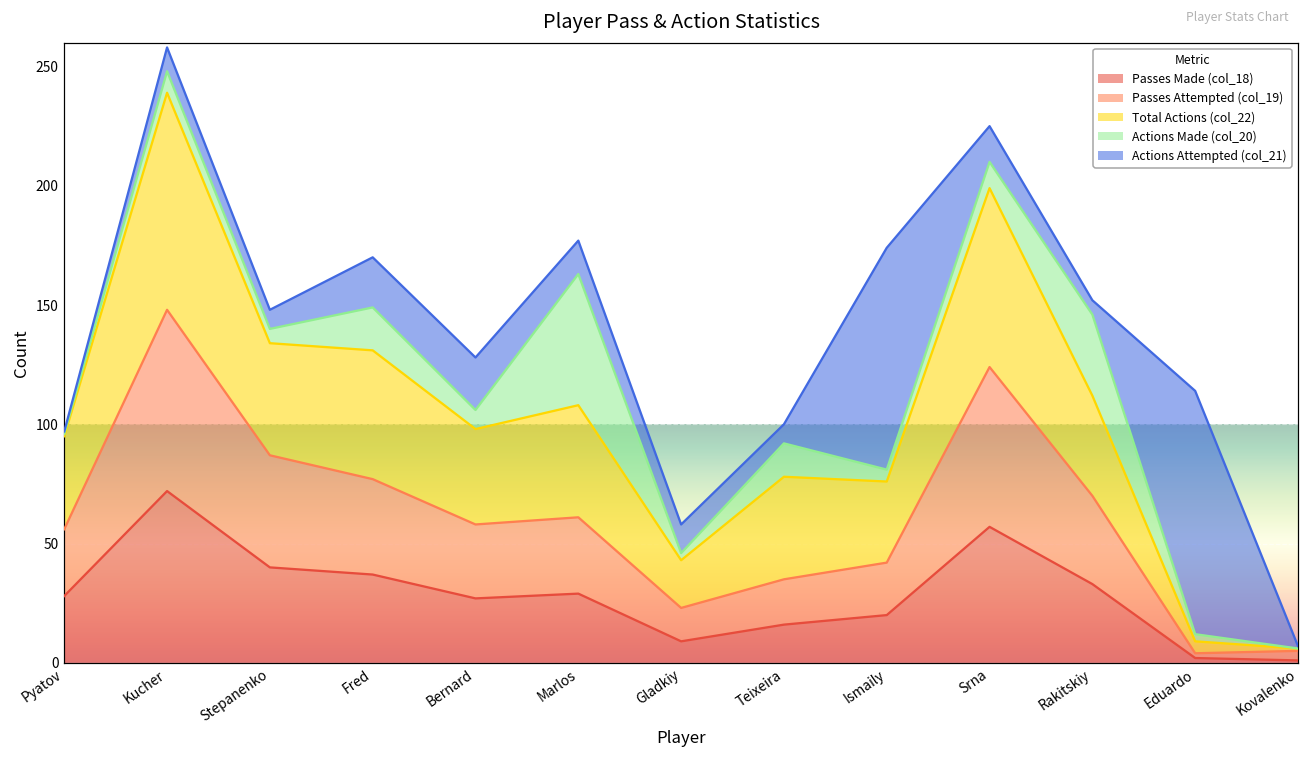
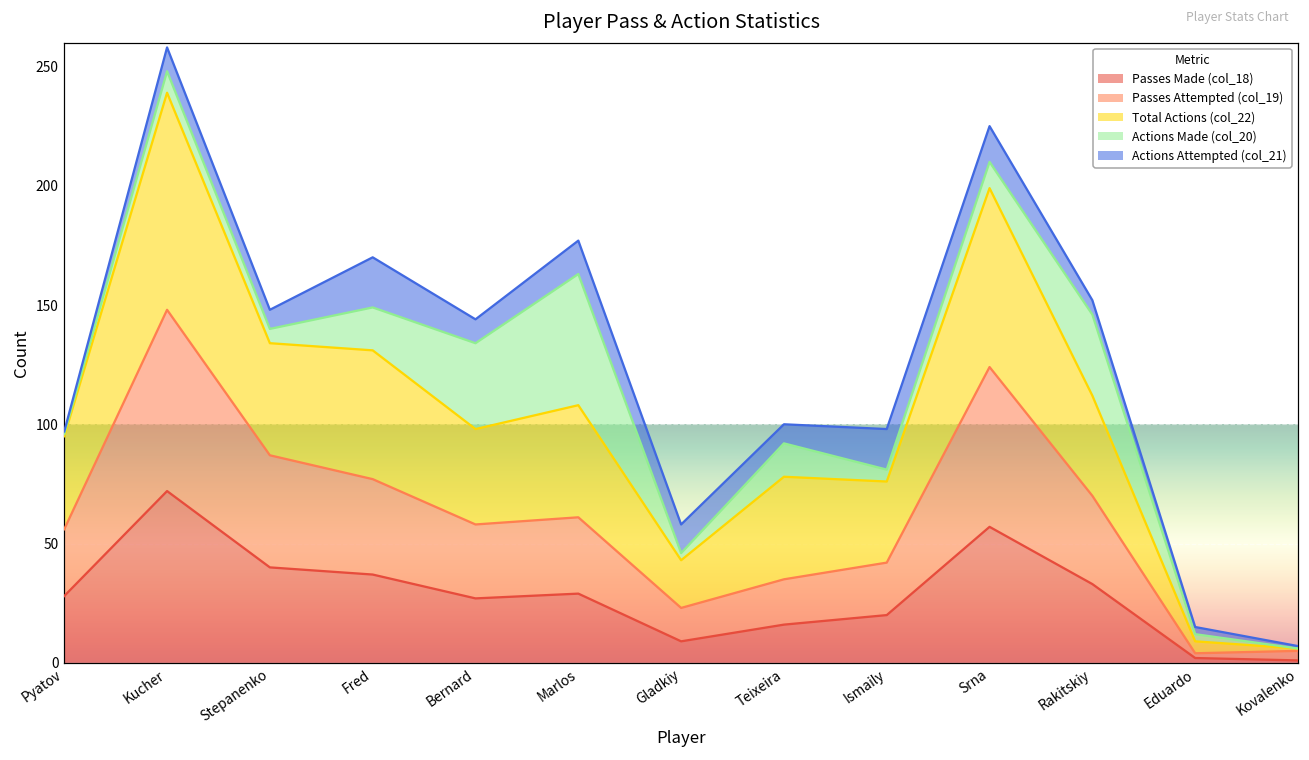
  {
    "Total Actions (col_22)": {
      "Kucher": 91,
      "Stepanenko": 47,
      "Fred": 54,
      "Bernard": 40,
      "Marlos": 47,
      "Gladkiy": 20,
      "Teixeira": 43,
      "Ismaily": 34,
      "Srna": 75,
      "Rakitskiy": 42,
      "Eduardo": 5
    },
    "Actions Made (col_20)": {
      "Kucher": 9,
      "Stepanenko": 6,
      "Fred": 18,
-     "Bernard": 8,
+     "Bernard": 36,
      "Marlos": 55,
      "Gladkiy": 3,
      "Teixeira": 14,
      "Ismaily": 5,
      "Srna": 11,
      "Rakitskiy": 34,
      "Eduardo": 3
    },
    "Actions Attempted (col_21)": {
      "Kucher": 10,
      "Stepanenko": 8,
      "Fred": 21,
-     "Bernard": 22,
+     "Bernard": 10,
      "Marlos": 14,
      "Gladkiy": 12,
      "Teixeira": 8,
-     "Ismaily": 93,
+     "Ismaily": 17,
      "Srna": 15,
      "Rakitskiy": 6,
-     "Eduardo": 102
+     "Eduardo": 3
    }
  }
